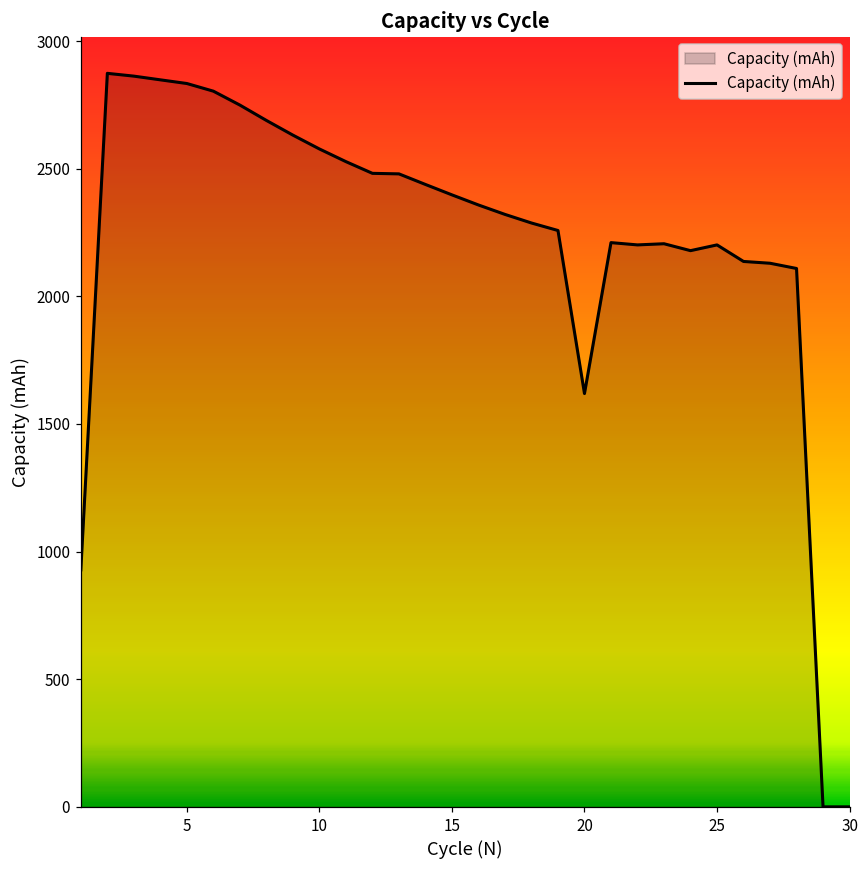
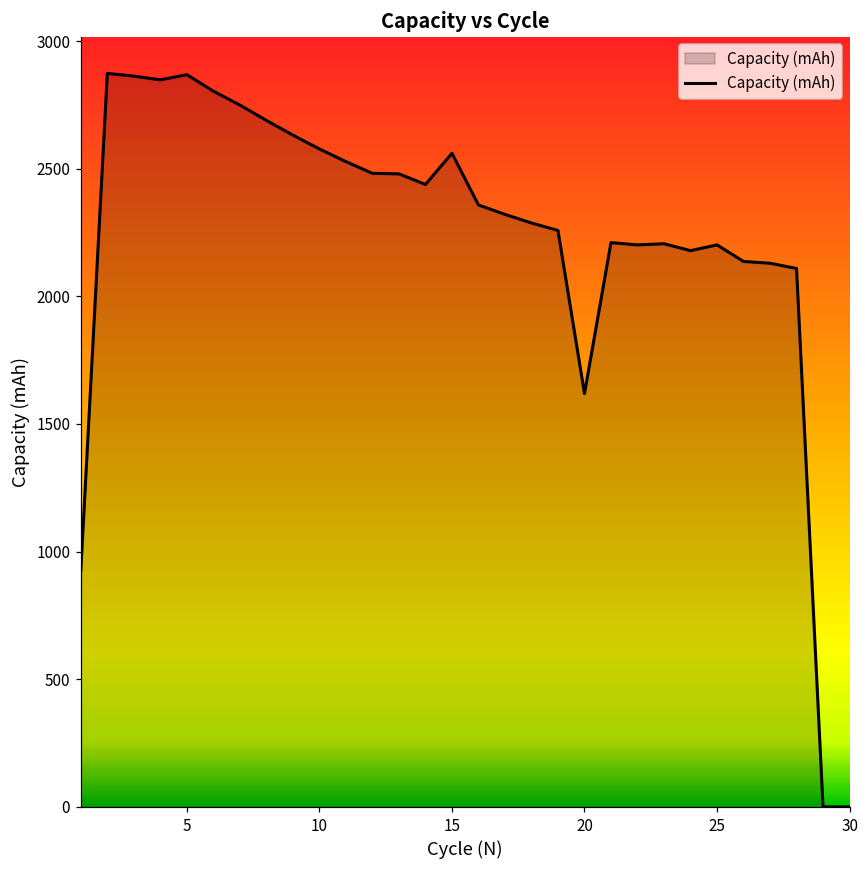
  {
-   "5": 2830,
+   "5": 2870,
    "10": 2580,
-   "15": 2400,
+   "15": 2560,
    "20": 1620,
    "25": 2200,
    "30": 0
  }
